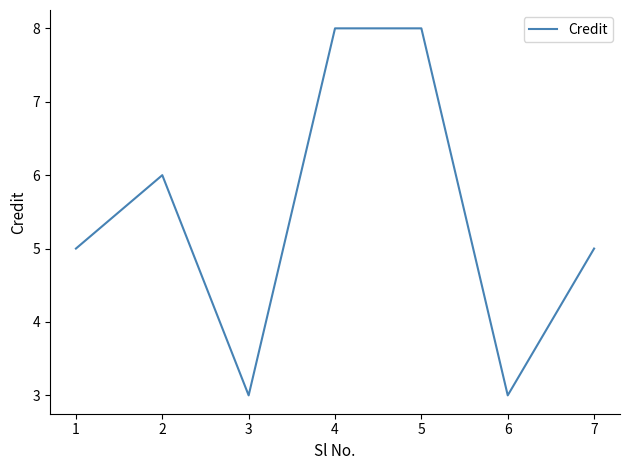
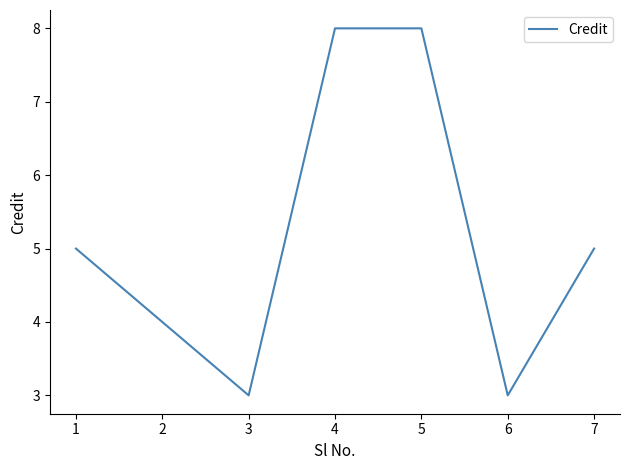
  {
    "1": 5,
-   "2": 6,
+   "2": 4,
    "3": 3,
    "4": 8,
    "5": 8,
    "6": 3,
    "7": 5
  }
